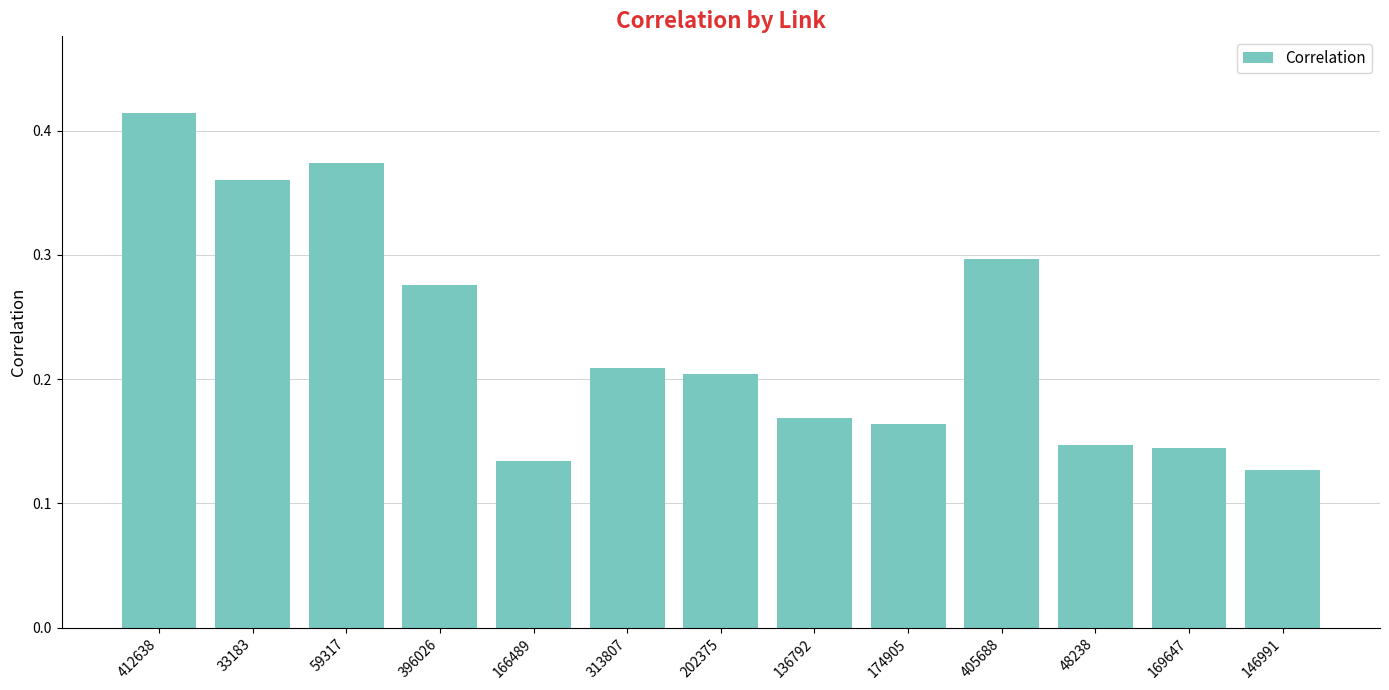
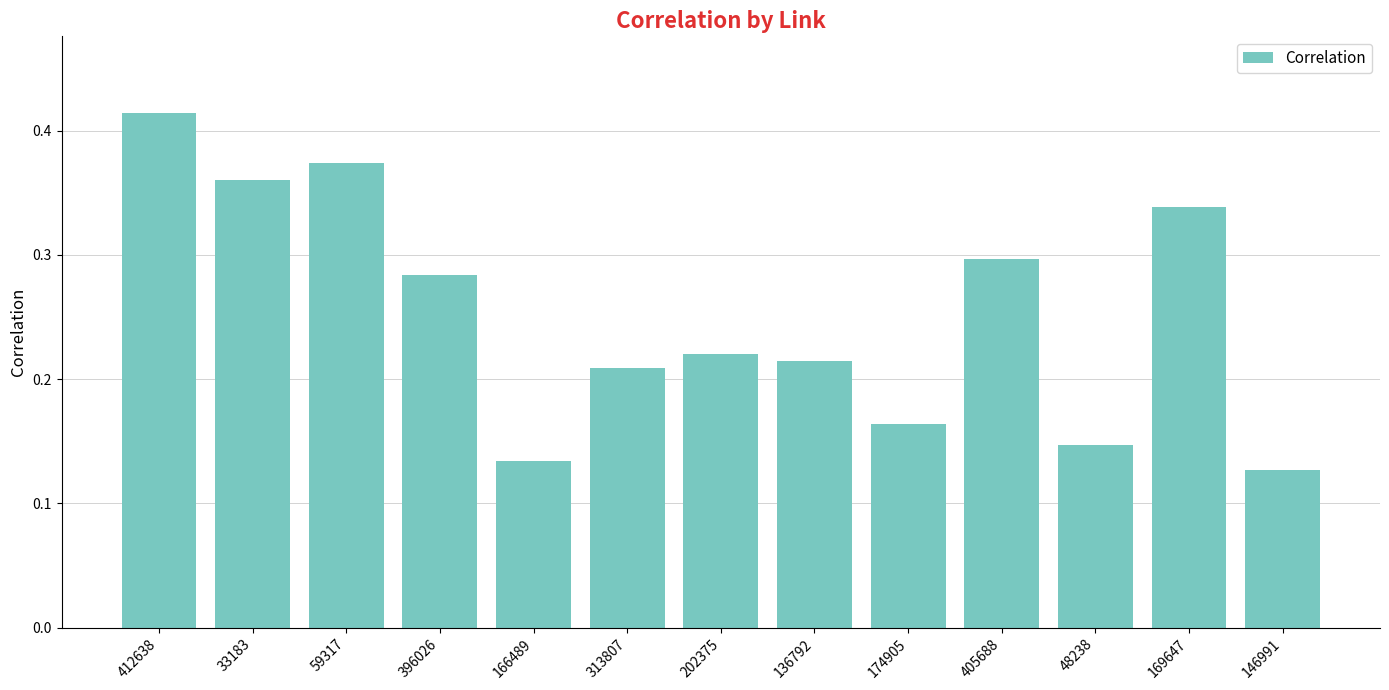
  {
    "412638": 0.414,
    "33183": 0.360,
    "59317": 0.374,
-   "396026": 0.276,
+   "396026": 0.284,
    "166489": 0.134,
    "313807": 0.209,
-   "202375": 0.205,
-   "136792": 0.169,
+   "202375": 0.220,
+   "136792": 0.215,
    "174905": 0.164,
    "405688": 0.297,
    "48238": 0.147,
-   "169647": 0.144,
+   "169647": 0.339,
    "146991": 0.127
  }
